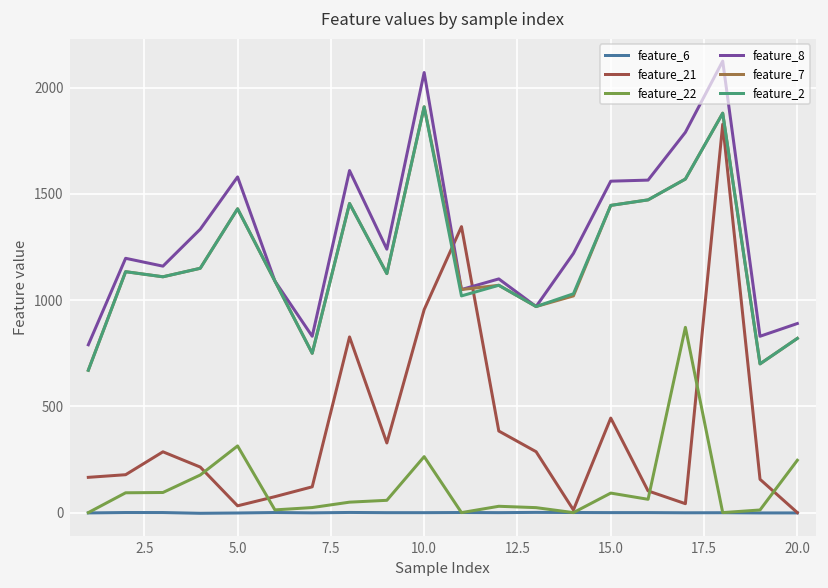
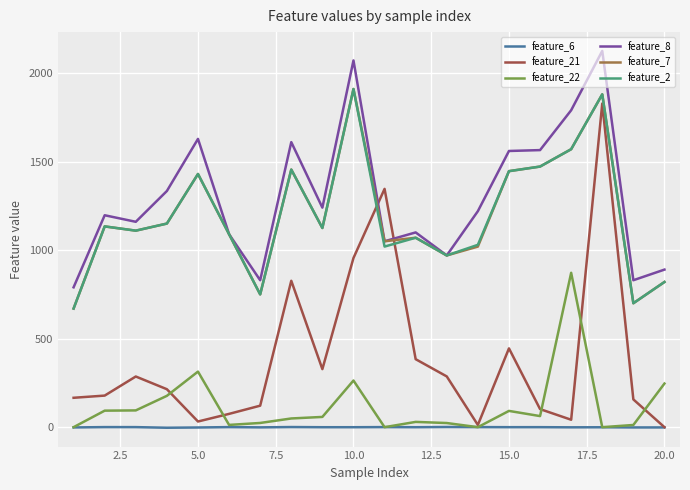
  {
    "feature_8": {
-     "5.0": 1580,
+     "5.0": 1630,
      "10.0": 2070,
      "15.0": 1560,
      "20.0": 890
    }
  }
